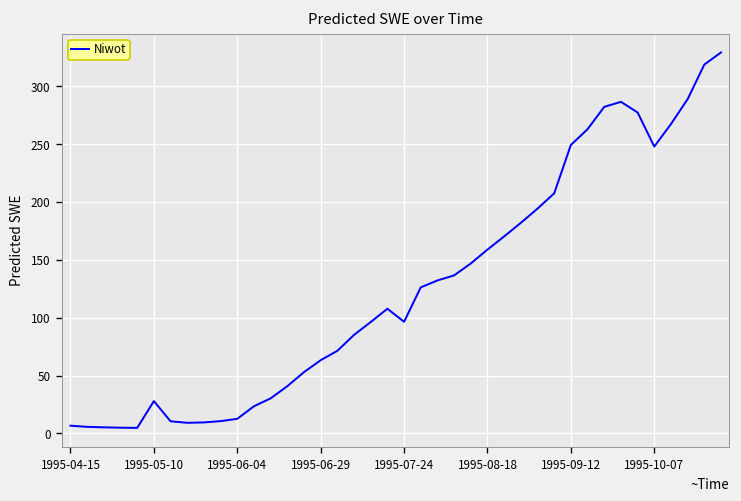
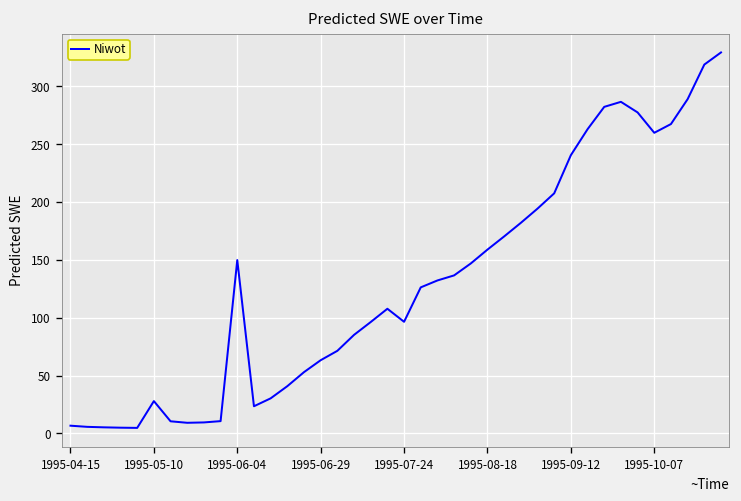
  {
    "1995-04-15": 10,
    "1995-05-10": 30,
-   "1995-06-04": 10,
+   "1995-06-04": 150,
    "1995-06-29": 60,
    "1995-07-24": 100,
    "1995-08-18": 160,
-   "1995-09-12": 250,
-   "1995-10-07": 250
+   "1995-09-12": 240,
+   "1995-10-07": 260
  }
